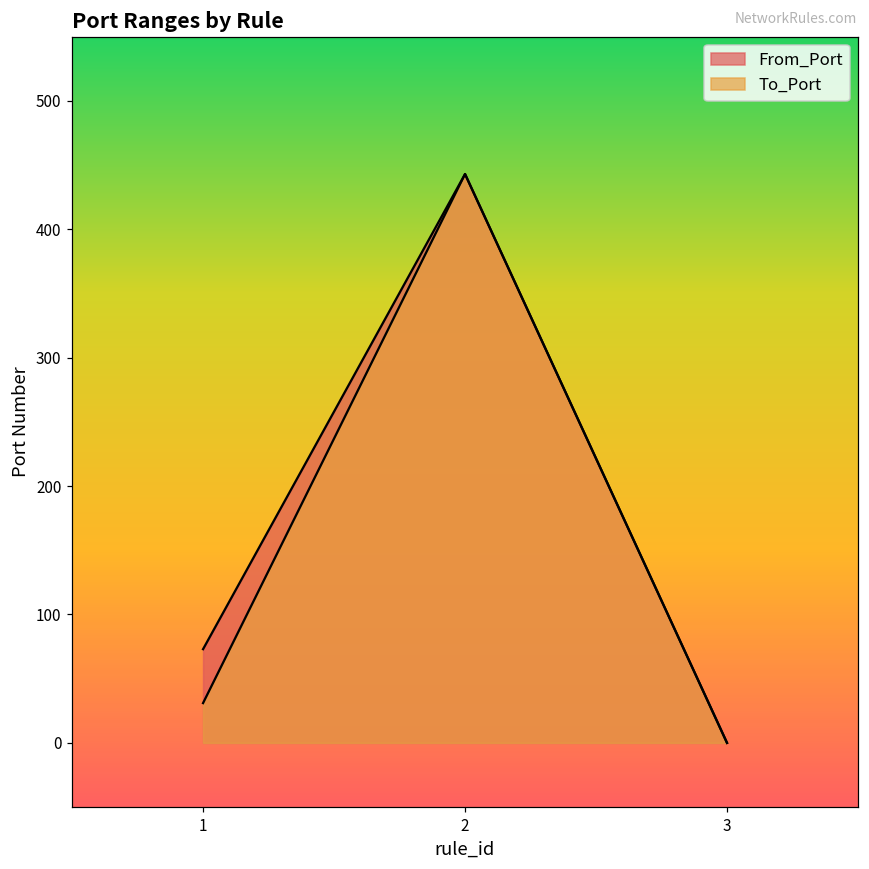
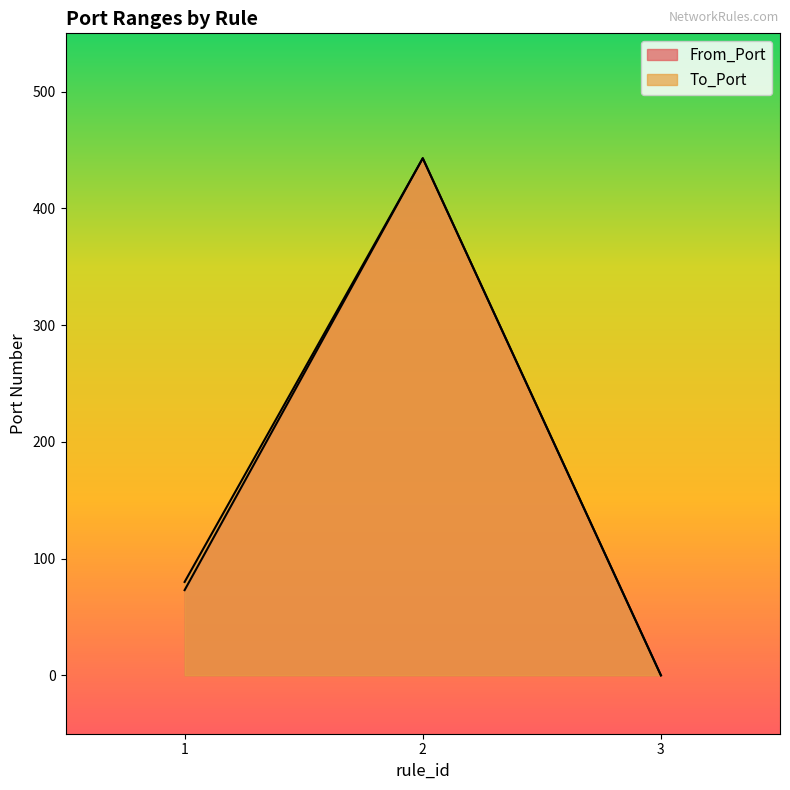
  {
    "From_Port": {
      "1": 73
    },
    "To_Port": {
-     "1": 31
+     "1": 80
    }
  }
